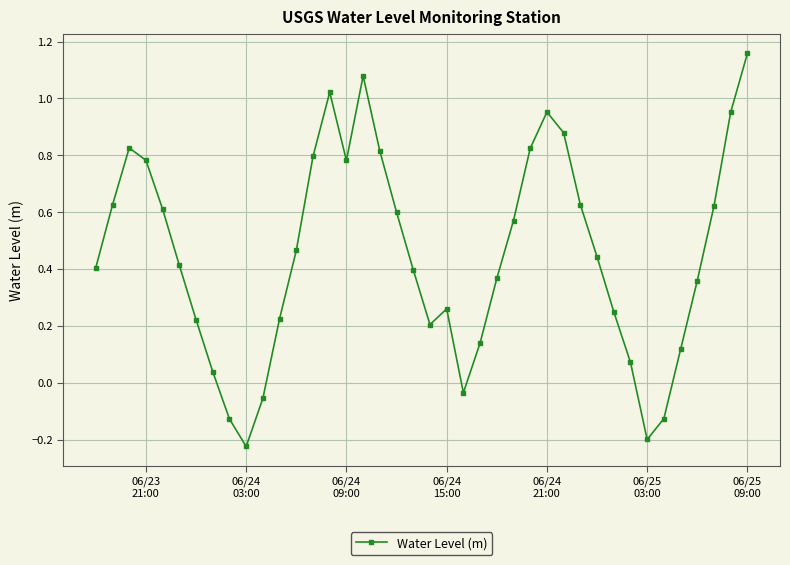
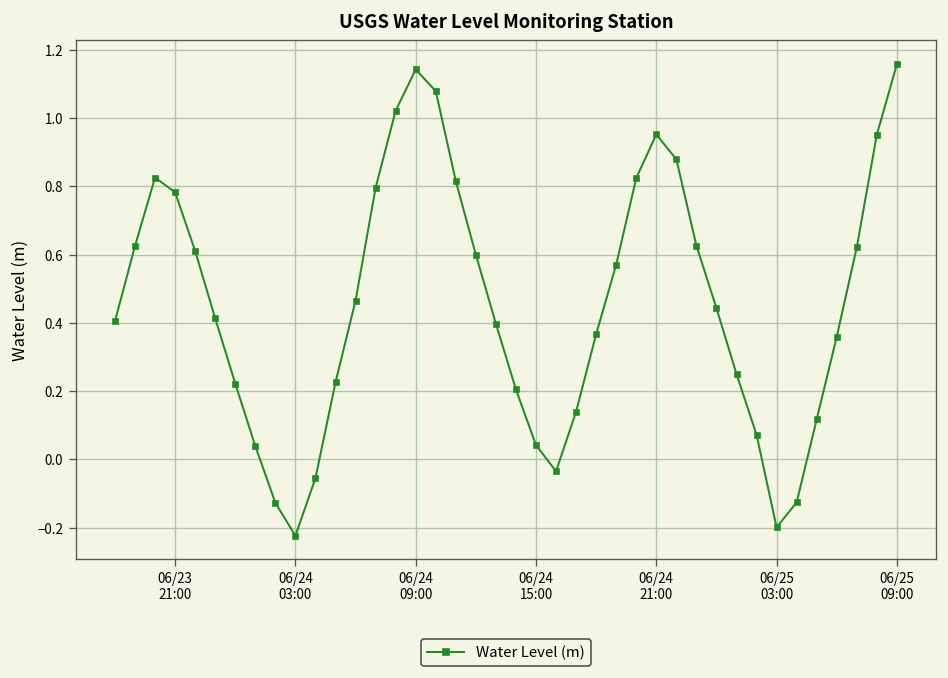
  {
    "06/23 21:00": 0.78,
    "06/24 03:00": -0.22,
-   "06/24 09:00": 0.78,
-   "06/24 15:00": 0.26,
+   "06/24 09:00": 1.14,
+   "06/24 15:00": 0.04,
    "06/24 21:00": 0.95,
    "06/25 03:00": -0.20,
    "06/25 09:00": 1.16
  }
